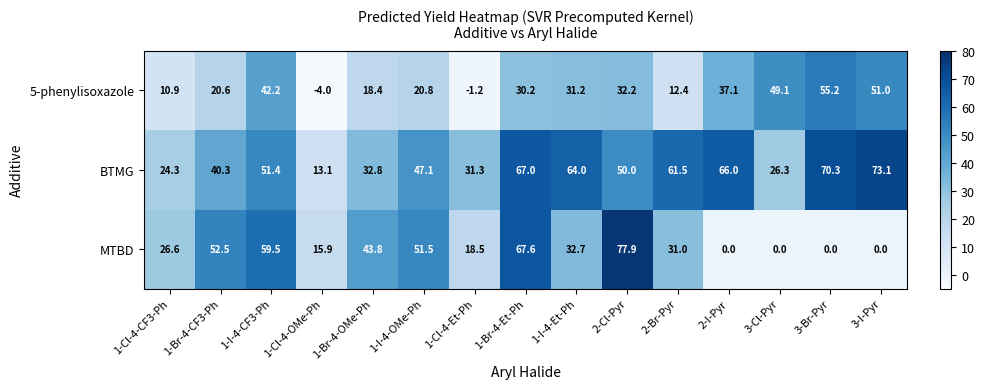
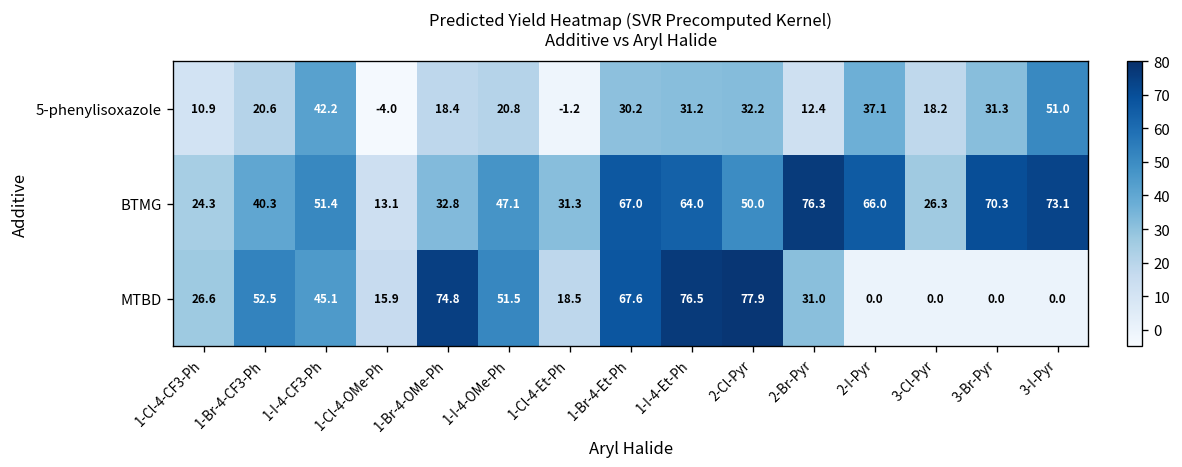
  {
    "5-phenylisoxazole": {
      "1-Cl-4-CF3-Ph": 10.9,
      "1-Br-4-CF3-Ph": 20.6,
      "1-I-4-CF3-Ph": 42.2,
      "1-Cl-4-OMe-Ph": -4.0,
      "1-Br-4-OMe-Ph": 18.4,
      "1-I-4-OMe-Ph": 20.8,
      "1-Cl-4-Et-Ph": -1.2,
      "1-Br-4-Et-Ph": 30.2,
      "1-I-4-Et-Ph": 31.2,
      "2-Cl-Pyr": 32.2,
      "2-Br-Pyr": 12.4,
      "2-I-Pyr": 37.1,
-     "3-Cl-Pyr": 49.1,
-     "3-Br-Pyr": 55.2,
+     "3-Cl-Pyr": 18.2,
+     "3-Br-Pyr": 31.3,
      "3-I-Pyr": 51.0
    },
    "BTMG": {
      "1-Cl-4-CF3-Ph": 24.3,
      "1-Br-4-CF3-Ph": 40.3,
      "1-I-4-CF3-Ph": 51.4,
      "1-Cl-4-OMe-Ph": 13.1,
      "1-Br-4-OMe-Ph": 32.8,
      "1-I-4-OMe-Ph": 47.1,
      "1-Cl-4-Et-Ph": 31.3,
      "1-Br-4-Et-Ph": 67.0,
      "1-I-4-Et-Ph": 64.0,
      "2-Cl-Pyr": 50.0,
-     "2-Br-Pyr": 61.5,
+     "2-Br-Pyr": 76.3,
      "2-I-Pyr": 66.0,
      "3-Cl-Pyr": 26.3,
      "3-Br-Pyr": 70.3,
      "3-I-Pyr": 73.1
    },
    "MTBD": {
      "1-Cl-4-CF3-Ph": 26.6,
      "1-Br-4-CF3-Ph": 52.5,
-     "1-I-4-CF3-Ph": 59.5,
+     "1-I-4-CF3-Ph": 45.1,
      "1-Cl-4-OMe-Ph": 15.9,
-     "1-Br-4-OMe-Ph": 43.8,
+     "1-Br-4-OMe-Ph": 74.8,
      "1-I-4-OMe-Ph": 51.5,
      "1-Cl-4-Et-Ph": 18.5,
      "1-Br-4-Et-Ph": 67.6,
-     "1-I-4-Et-Ph": 32.7,
+     "1-I-4-Et-Ph": 76.5,
      "2-Cl-Pyr": 77.9,
      "2-Br-Pyr": 31.0,
      "2-I-Pyr": 0.0,
      "3-Cl-Pyr": 0.0,
      "3-Br-Pyr": 0.0,
      "3-I-Pyr": 0.0
    }
  }
